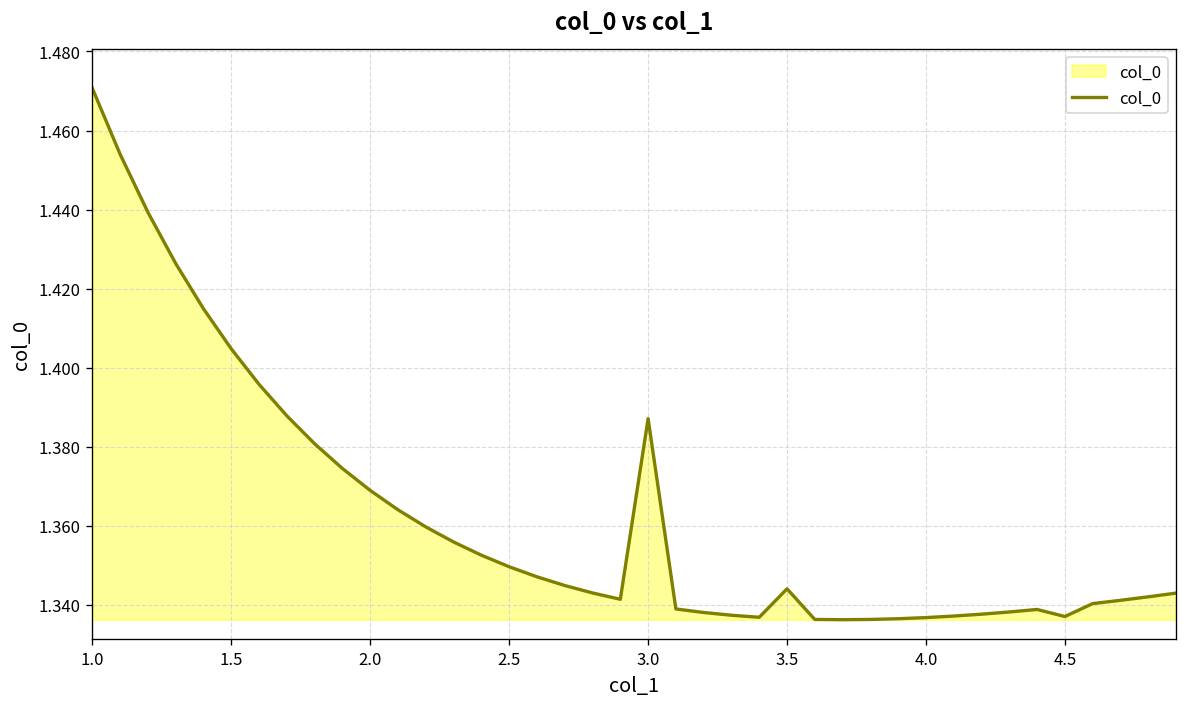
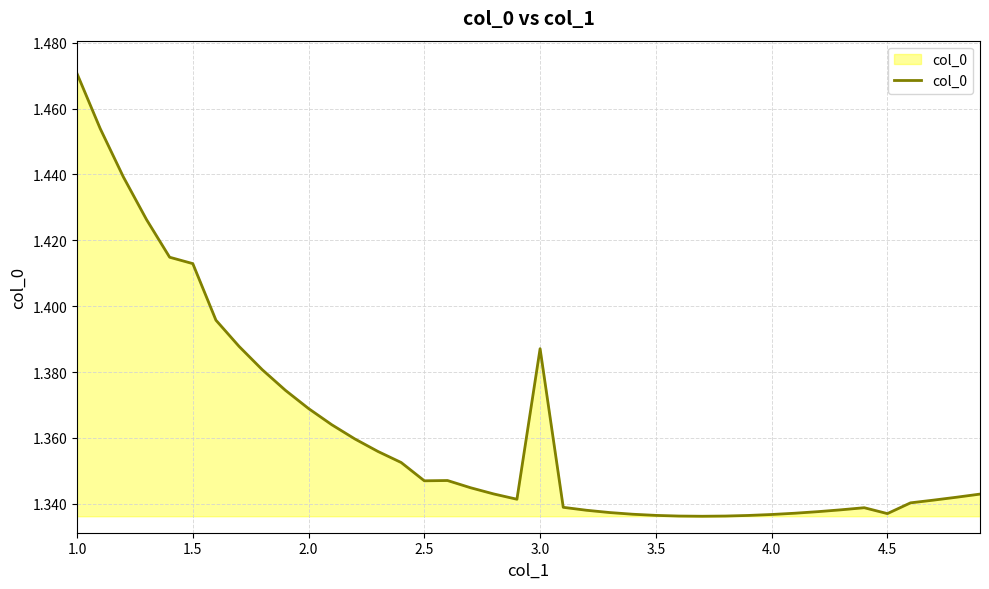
  {
    "1.0": 1.471,
-   "1.5": 1.405,
+   "1.5": 1.413,
    "2.0": 1.369,
-   "2.5": 1.350,
+   "2.5": 1.347,
    "3.0": 1.387,
-   "3.5": 1.344,
+   "3.5": 1.336,
    "4.0": 1.337,
    "4.5": 1.337
  }
